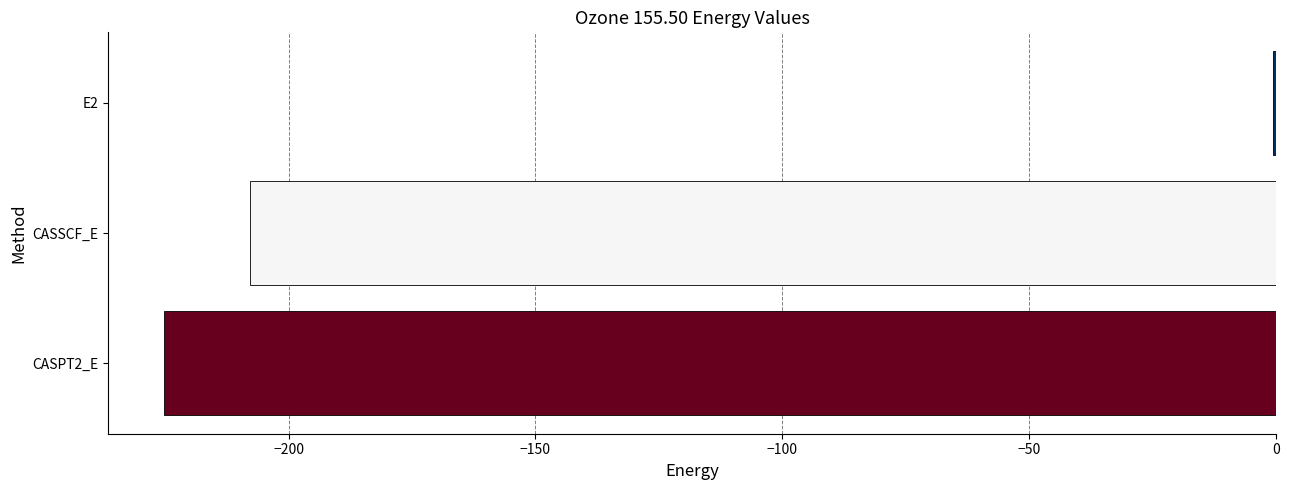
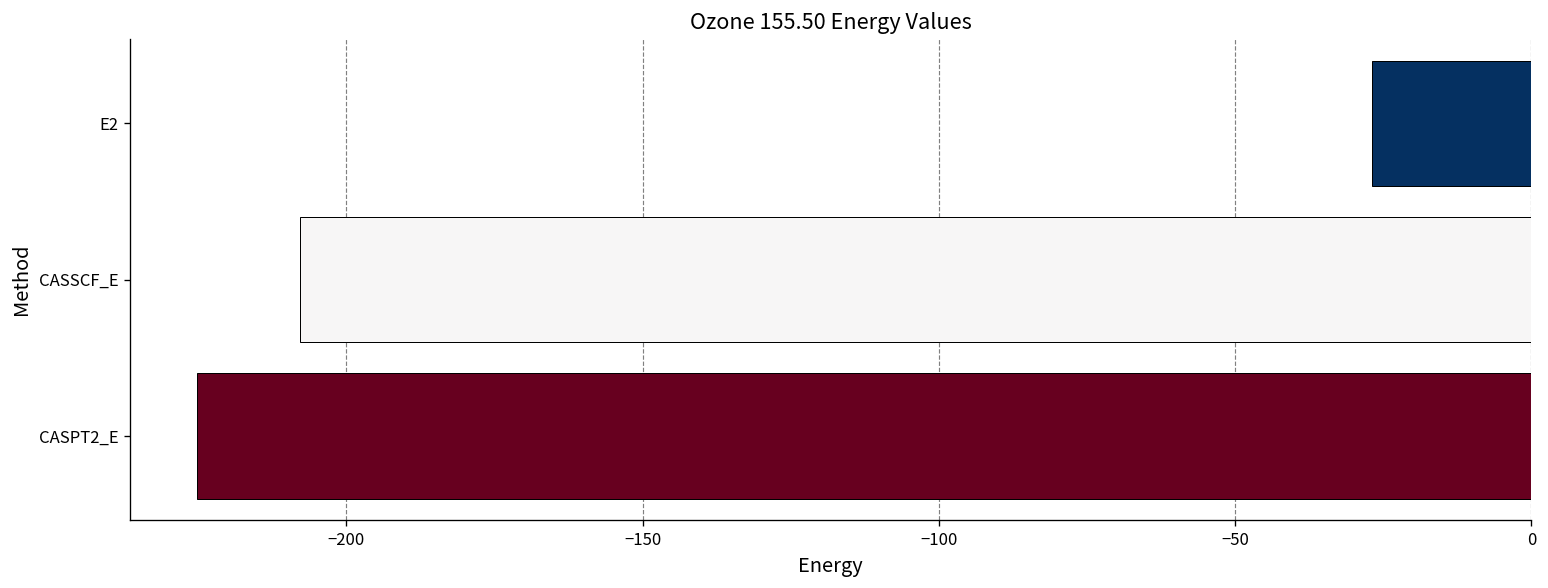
  {
-   "E2": -1,
+   "E2": -27,
    "CASSCF_E": -208,
    "CASPT2_E": -225
  }
